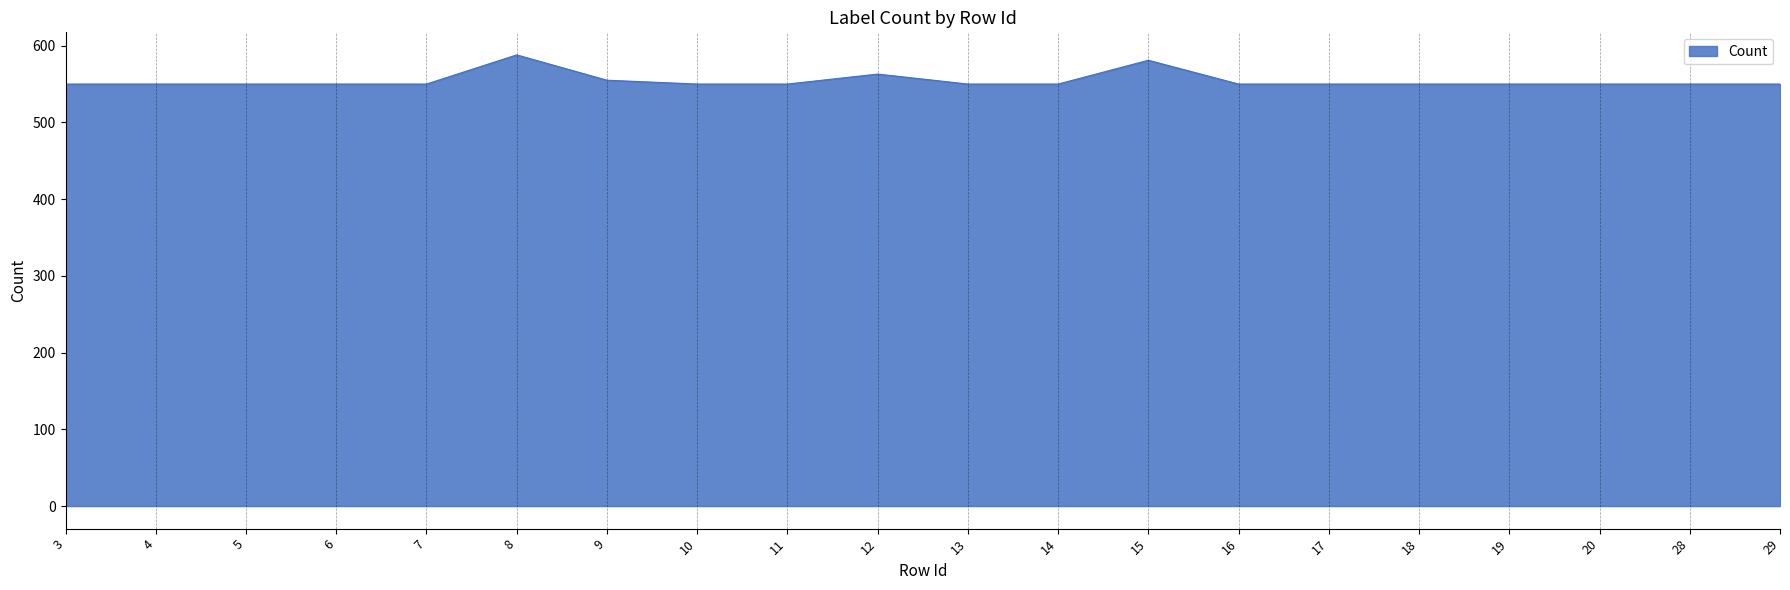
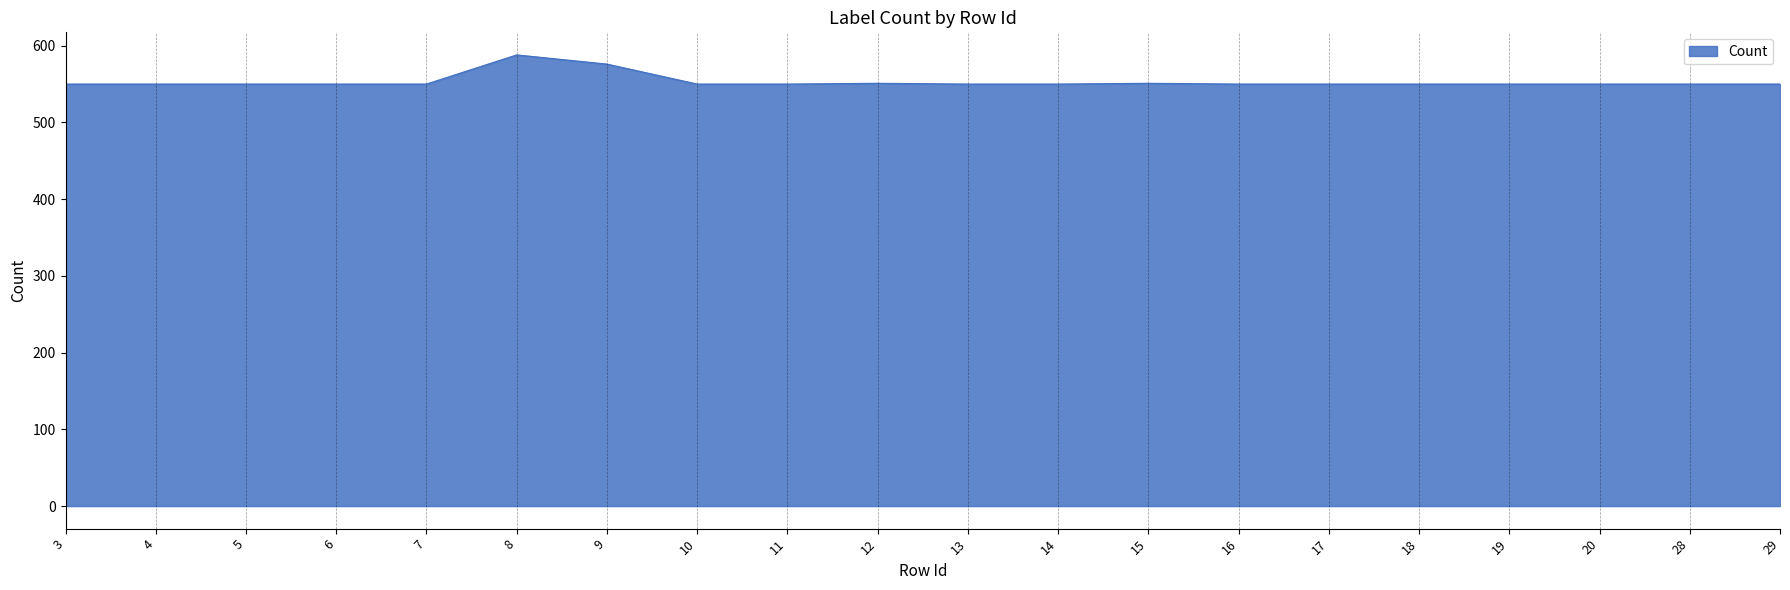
  {
    "3": 550,
    "4": 550,
    "5": 550,
    "6": 550,
    "7": 550,
    "8": 590,
-   "9": 560,
+   "9": 580,
    "10": 550,
    "11": 550,
-   "12": 560,
+   "12": 550,
    "13": 550,
    "14": 550,
-   "15": 580,
+   "15": 550,
    "16": 550,
    "17": 550,
    "18": 550,
    "19": 550,
    "20": 550,
    "28": 550,
    "29": 550
  }
